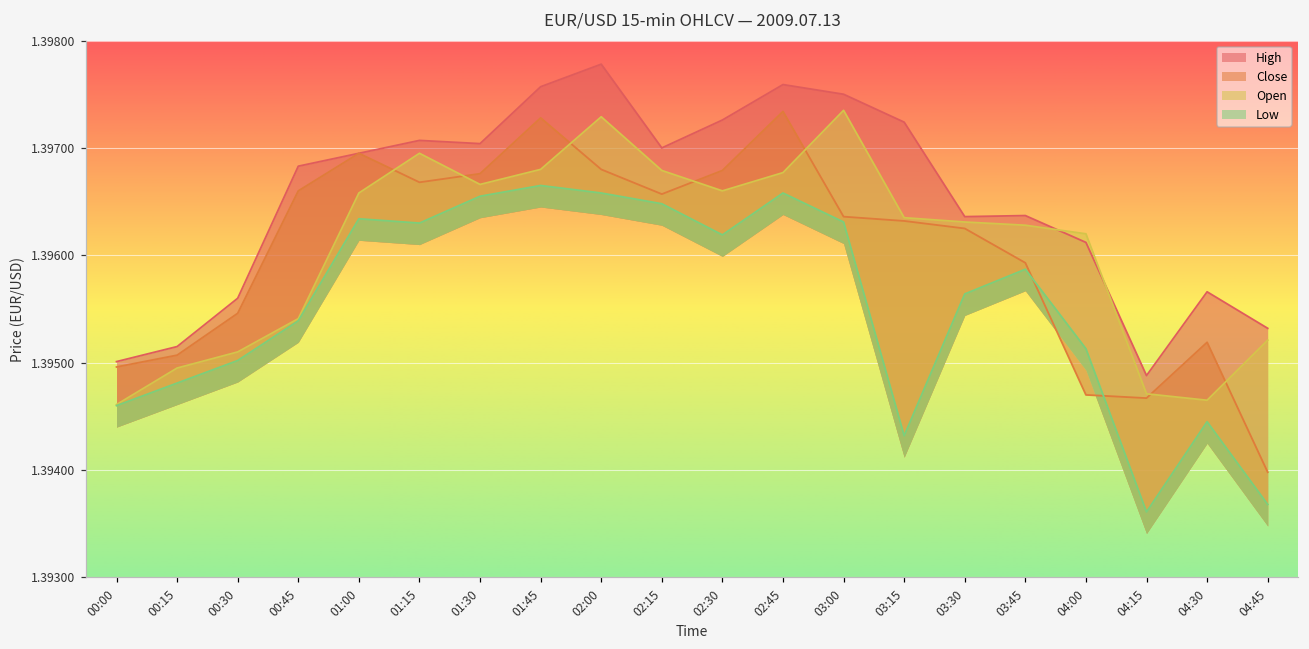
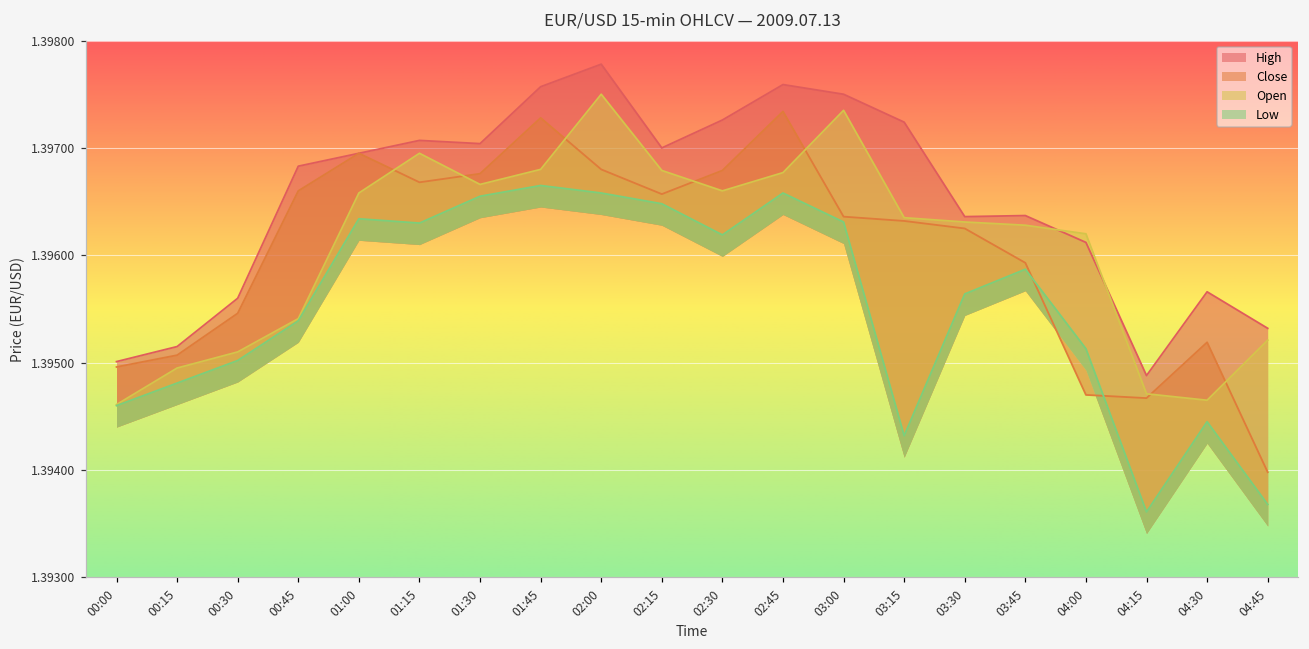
  {
    "Open": {
      "00:15": 1.3950,
      "00:30": 1.3951,
      "01:00": 1.3966,
      "01:15": 1.3970,
      "01:30": 1.3967,
      "01:45": 1.3968,
-     "02:00": 1.3973,
+     "02:00": 1.3975,
      "02:15": 1.3968,
      "02:30": 1.3966,
      "02:45": 1.3968,
      "03:00": 1.3974,
      "03:15": 1.3964,
      "03:30": 1.3963,
      "03:45": 1.3963,
      "04:00": 1.3962,
      "04:15": 1.3947,
      "04:30": 1.3947,
      "04:45": 1.3952
    },
    "Low": {
      "00:15": 1.3948,
      "00:30": 1.3950,
      "01:00": 1.3963,
      "01:15": 1.3963,
      "01:30": 1.3966,
      "01:45": 1.3967,
      "02:00": 1.3966,
      "02:15": 1.3965,
      "02:30": 1.3962,
      "02:45": 1.3966,
      "03:00": 1.3963,
      "03:15": 1.3943,
      "03:30": 1.3956,
      "03:45": 1.3959,
      "04:00": 1.3951,
      "04:15": 1.3936,
      "04:30": 1.3945,
      "04:45": 1.3937
    }
  }
